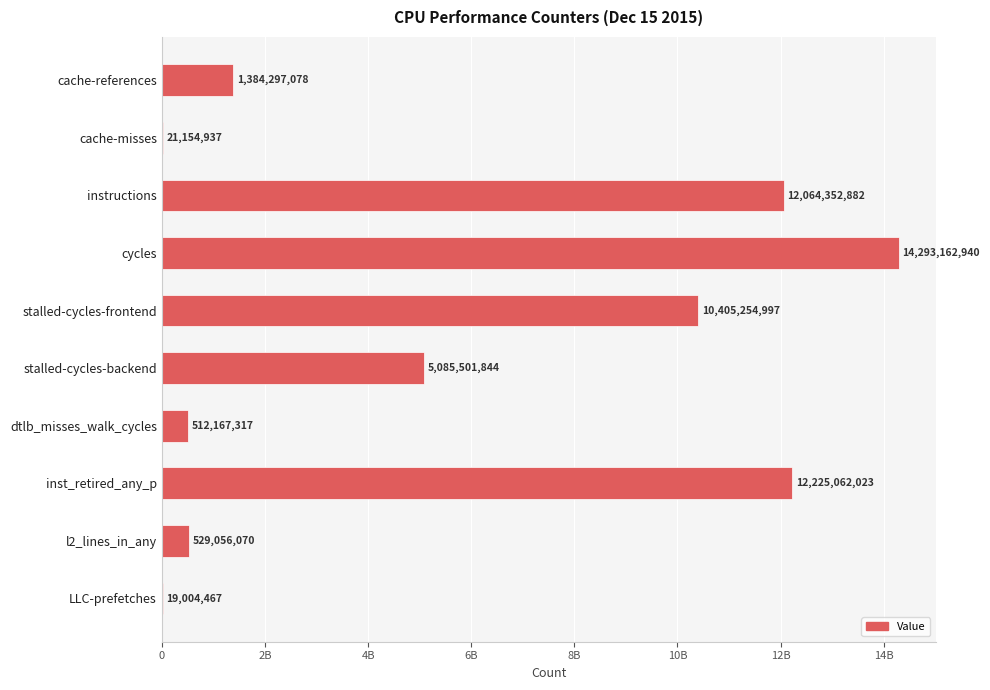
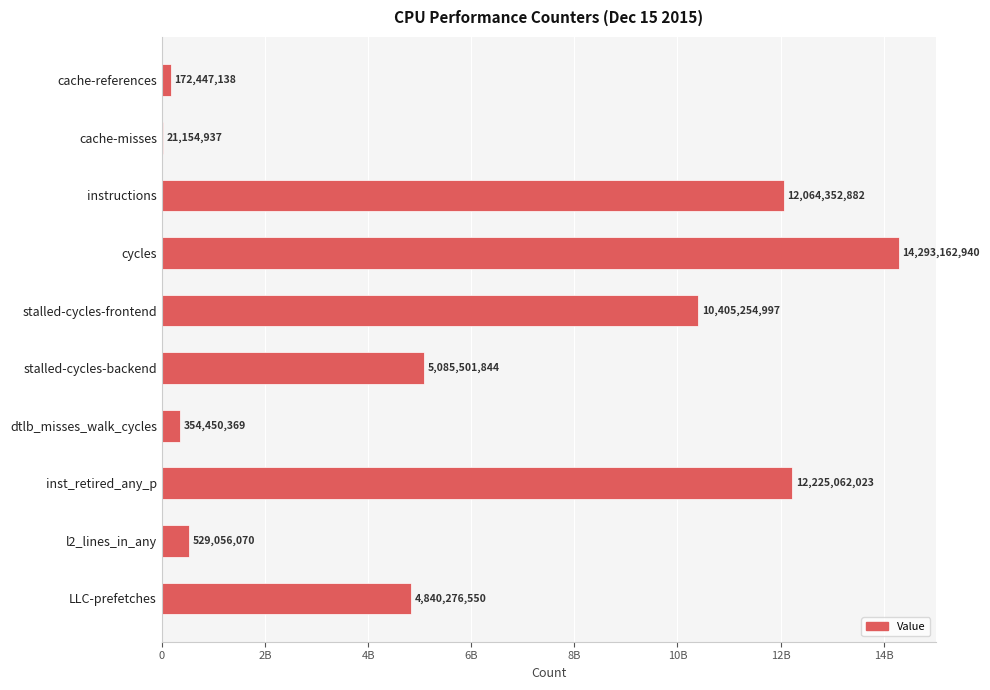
  {
-   "cache-references": "1,384,297,078",
+   "cache-references": "172,447,138",
    "cache-misses": "21,154,937",
    "instructions": "12,064,352,882",
    "cycles": "14,293,162,940",
    "stalled-cycles-frontend": "10,405,254,997",
    "stalled-cycles-backend": "5,085,501,844",
-   "dtlb_misses_walk_cycles": "512,167,317",
+   "dtlb_misses_walk_cycles": "354,450,369",
    "inst_retired_any_p": "12,225,062,023",
    "l2_lines_in_any": "529,056,070",
-   "LLC-prefetches": "19,004,467"
+   "LLC-prefetches": "4,840,276,550"
  }
